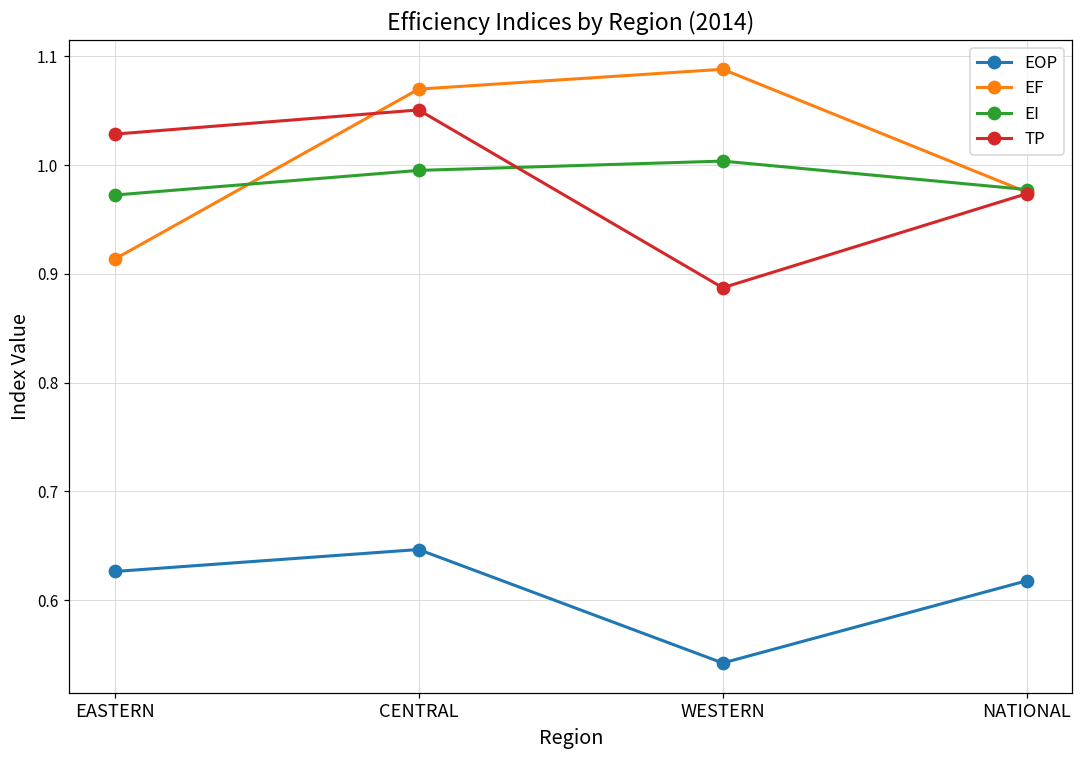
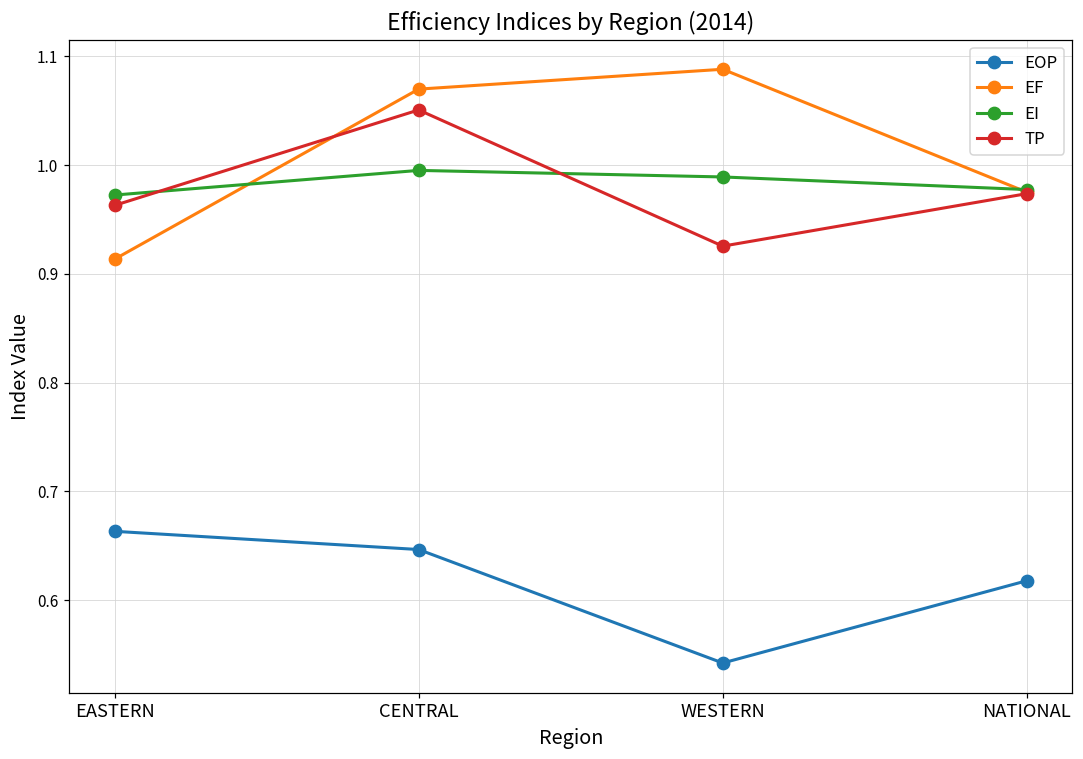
  {
    "EOP": {
-     "EASTERN": 0.63,
+     "EASTERN": 0.66,
      "CENTRAL": 0.65,
      "WESTERN": 0.54,
      "NATIONAL": 0.62
    },
    "EF": {
      "EASTERN": 0.91,
      "CENTRAL": 1.07,
      "WESTERN": 1.09
    },
    "EI": {
      "EASTERN": 0.97,
      "CENTRAL": 1.00,
-     "WESTERN": 1.00
+     "WESTERN": 0.99
    },
    "TP": {
-     "EASTERN": 1.03,
+     "EASTERN": 0.96,
      "CENTRAL": 1.05,
-     "WESTERN": 0.89
+     "WESTERN": 0.93
    }
  }
